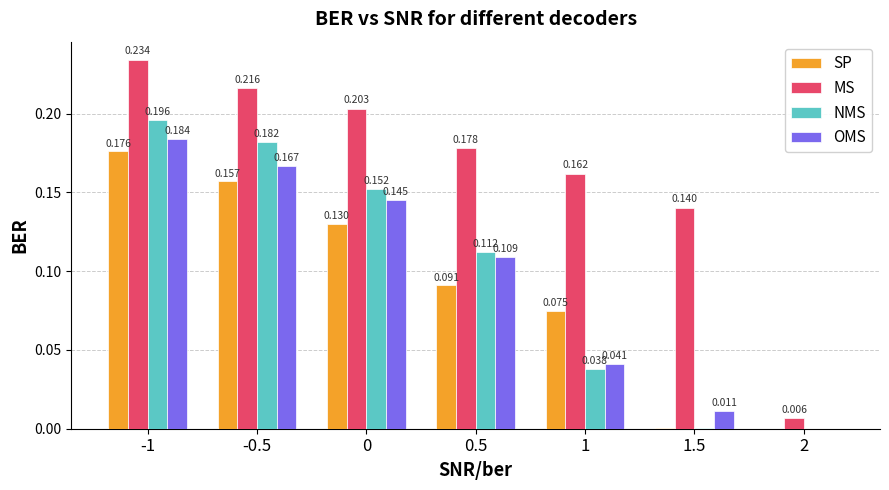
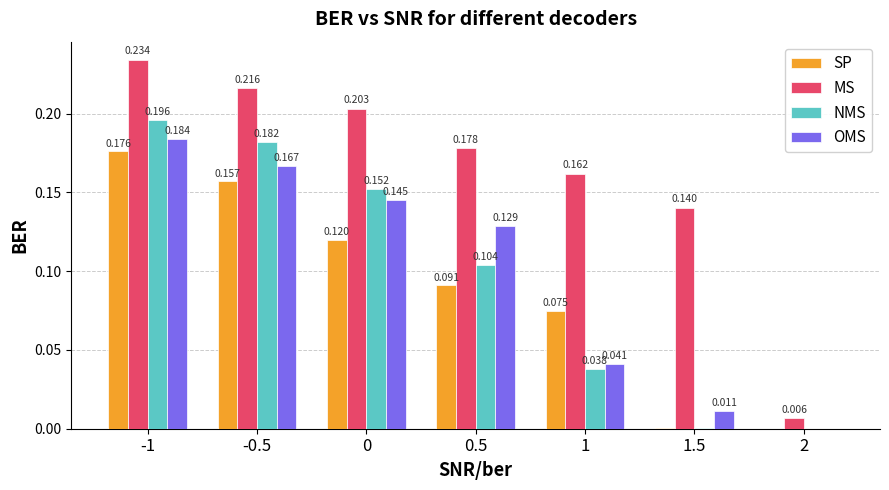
  {
    "SP": {
      "-1": 0.176,
      "-0.5": 0.157,
-     "0": 0.130,
+     "0": 0.120,
      "0.5": 0.091,
      "1": 0.075
    },
    "MS": {
      "-1": 0.234,
      "-0.5": 0.216,
      "0": 0.203,
      "0.5": 0.178,
      "1": 0.162,
      "1.5": 0.140,
      "2": 0.006
    },
    "NMS": {
      "-1": 0.196,
      "-0.5": 0.182,
      "0": 0.152,
-     "0.5": 0.112,
+     "0.5": 0.104,
      "1": 0.038
    },
    "OMS": {
      "-1": 0.184,
      "-0.5": 0.167,
      "0": 0.145,
-     "0.5": 0.109,
+     "0.5": 0.129,
      "1": 0.041,
      "1.5": 0.011
    }
  }
